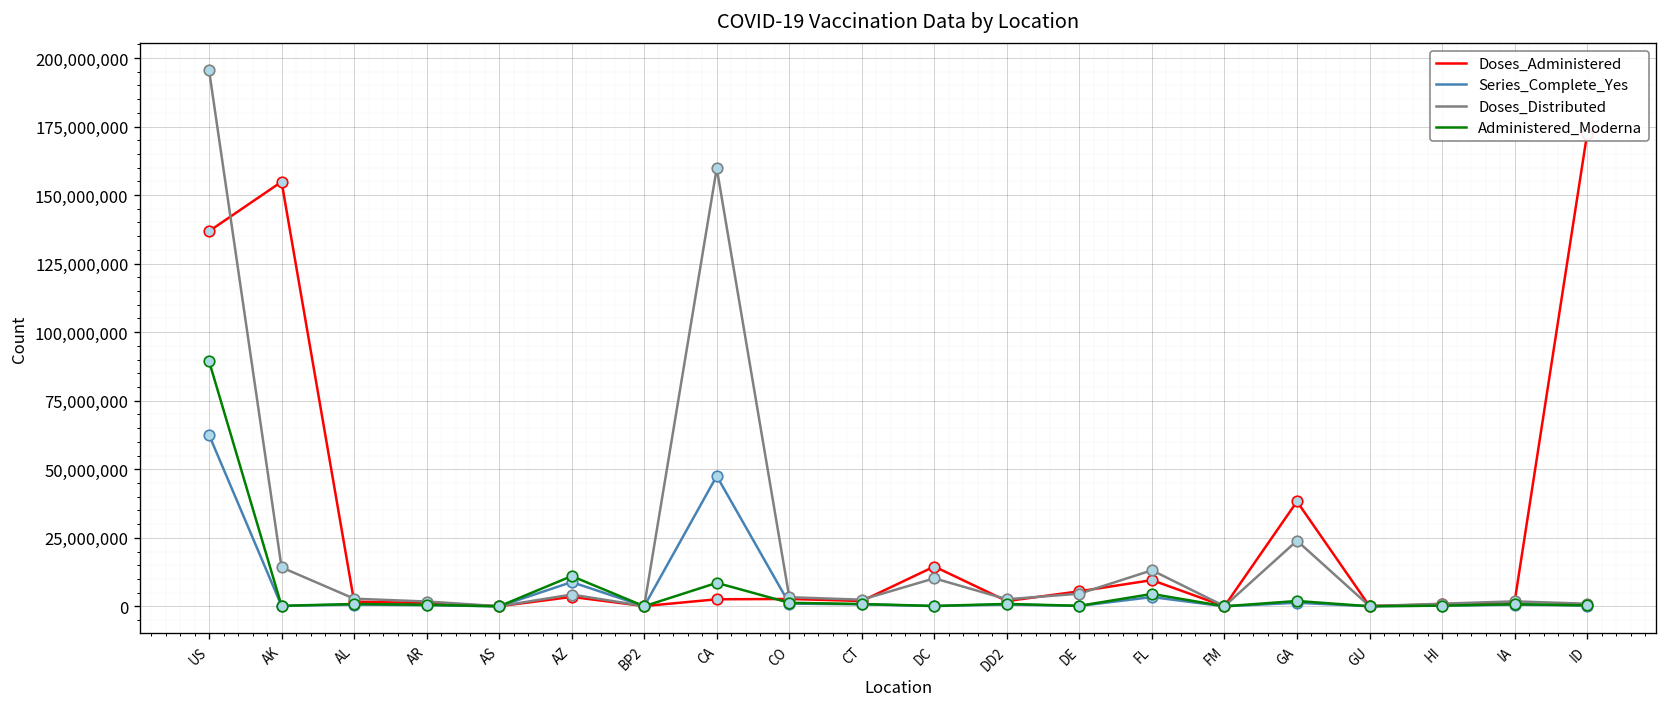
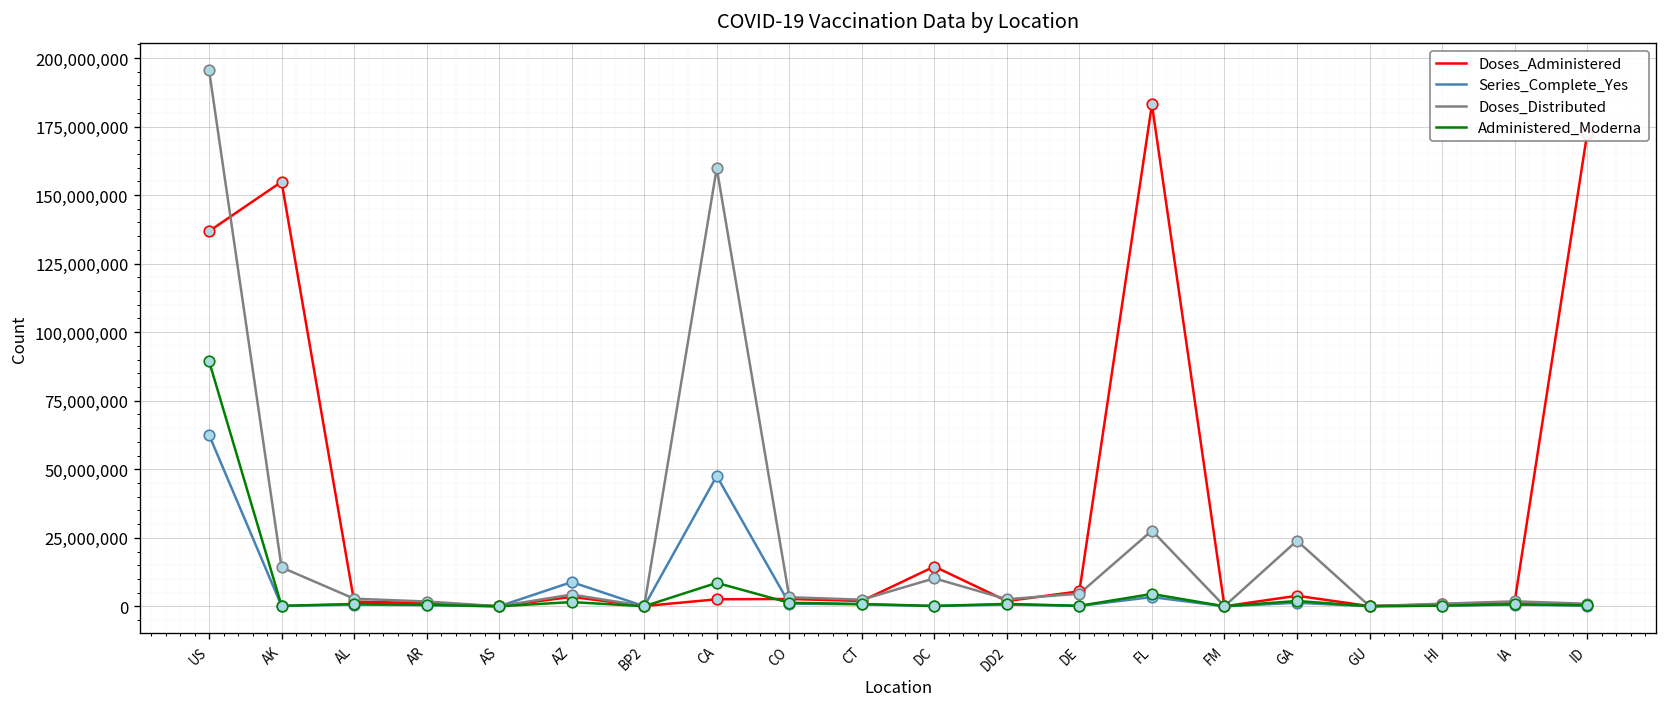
  {
    "Doses_Administered": {
      "US": "137,000,000",
      "AK": "155,000,000",
      "CA": "3,000,000",
      "DC": "15,000,000",
-     "FL": "10,000,000",
-     "GA": "38,000,000"
+     "FL": "183,000,000",
+     "GA": "4,000,000"
    },
    "Series_Complete_Yes": {
      "US": "63,000,000",
      "AZ": "9,000,000",
      "CA": "48,000,000",
      "FL": "3,000,000"
    },
    "Doses_Distributed": {
      "US": "196,000,000",
      "AK": "14,000,000",
      "CA": "160,000,000",
      "DC": "10,000,000",
-     "FL": "13,000,000",
+     "FL": "28,000,000",
      "GA": "24,000,000"
    },
    "Administered_Moderna": {
      "US": "89,000,000",
-     "AZ": "11,000,000",
+     "AZ": "2,000,000",
      "CA": "9,000,000",
      "FL": "5,000,000"
    }
  }
